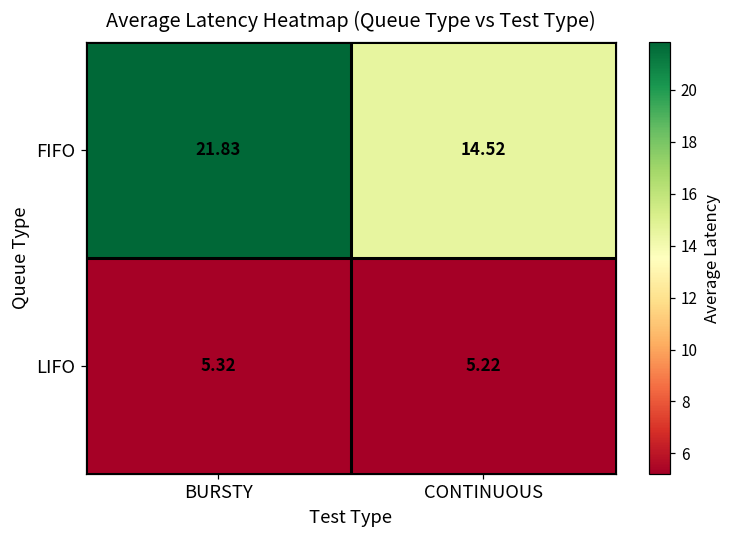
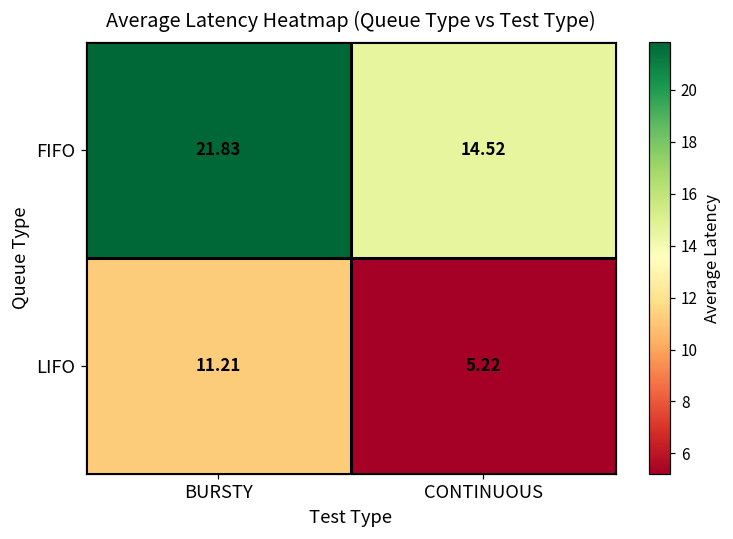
  {
    "FIFO": {
      "BURSTY": 21.83,
      "CONTINUOUS": 14.52
    },
    "LIFO": {
-     "BURSTY": 5.32,
+     "BURSTY": 11.21,
      "CONTINUOUS": 5.22
    }
  }
